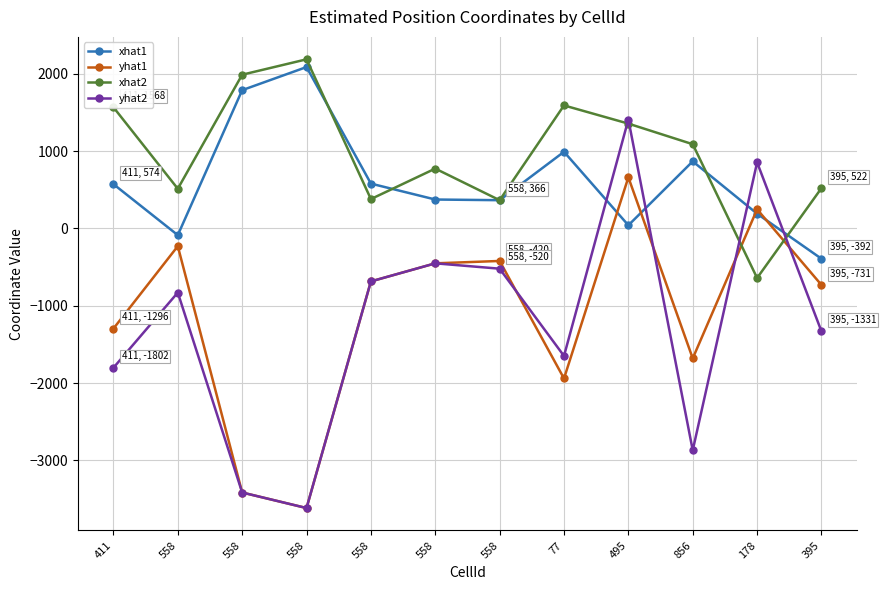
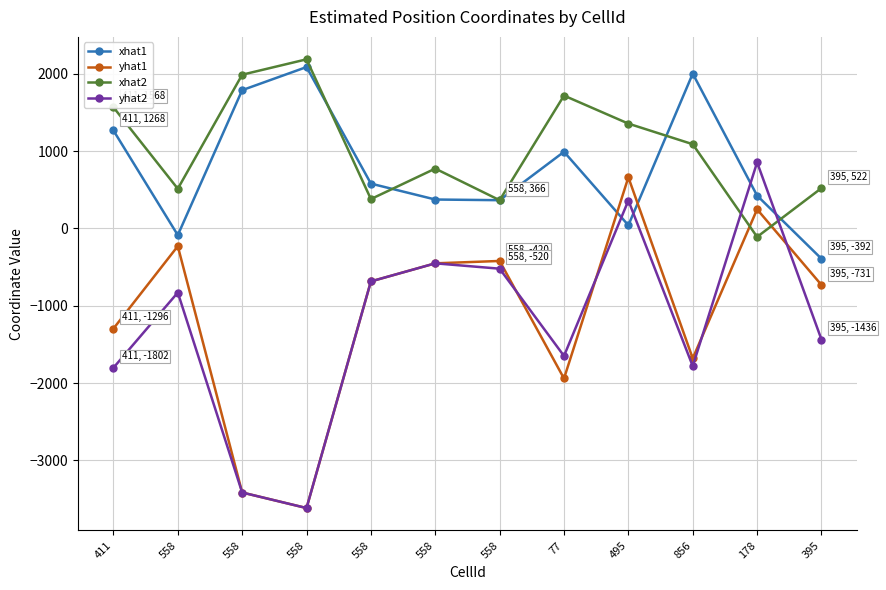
  {
    "xhat1": {
-     "411": 574,
-     "856": 900,
-     "178": 200
+     "411": 1268,
+     "856": 2000,
+     "178": 400
    },
    "yhat1": {
      "77": -1900,
      "495": 700,
      "856": -1700,
      "178": 200
    },
    "xhat2": {
-     "77": 1600,
+     "77": 1700,
      "495": 1400,
      "856": 1100,
-     "178": -600
+     "178": -100
    },
    "yhat2": {
-     "495": 1400,
-     "856": -2900,
-     "395": -1331
+     "495": 400,
+     "856": -1800,
+     "395": -1436
    }
  }
